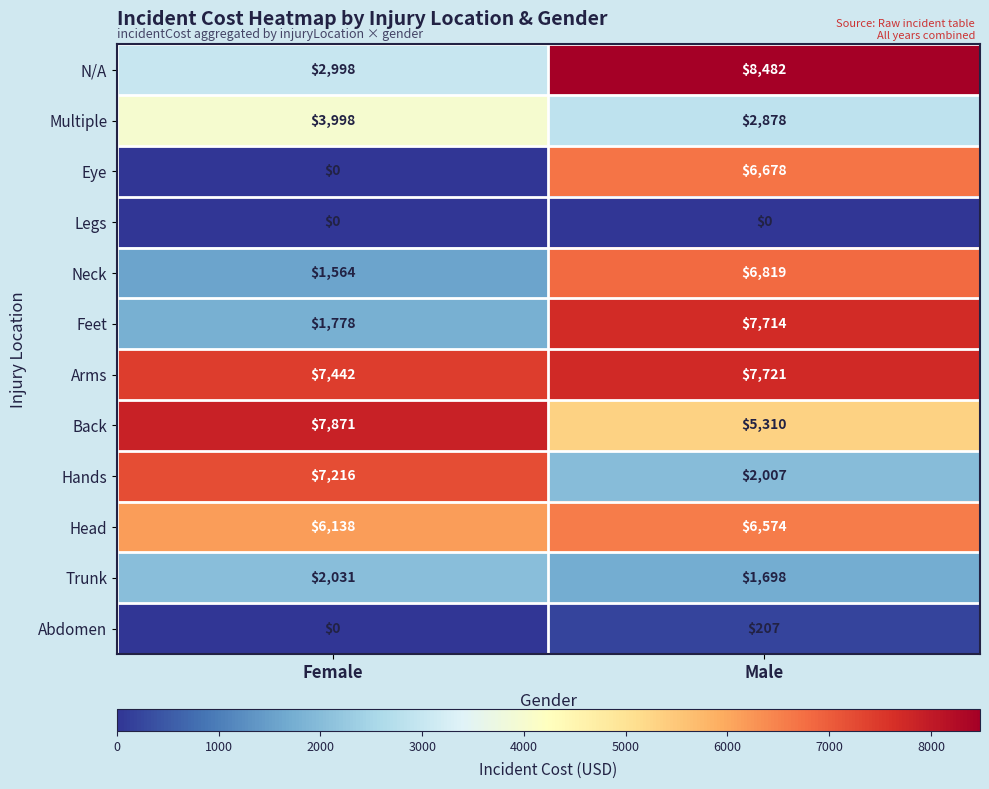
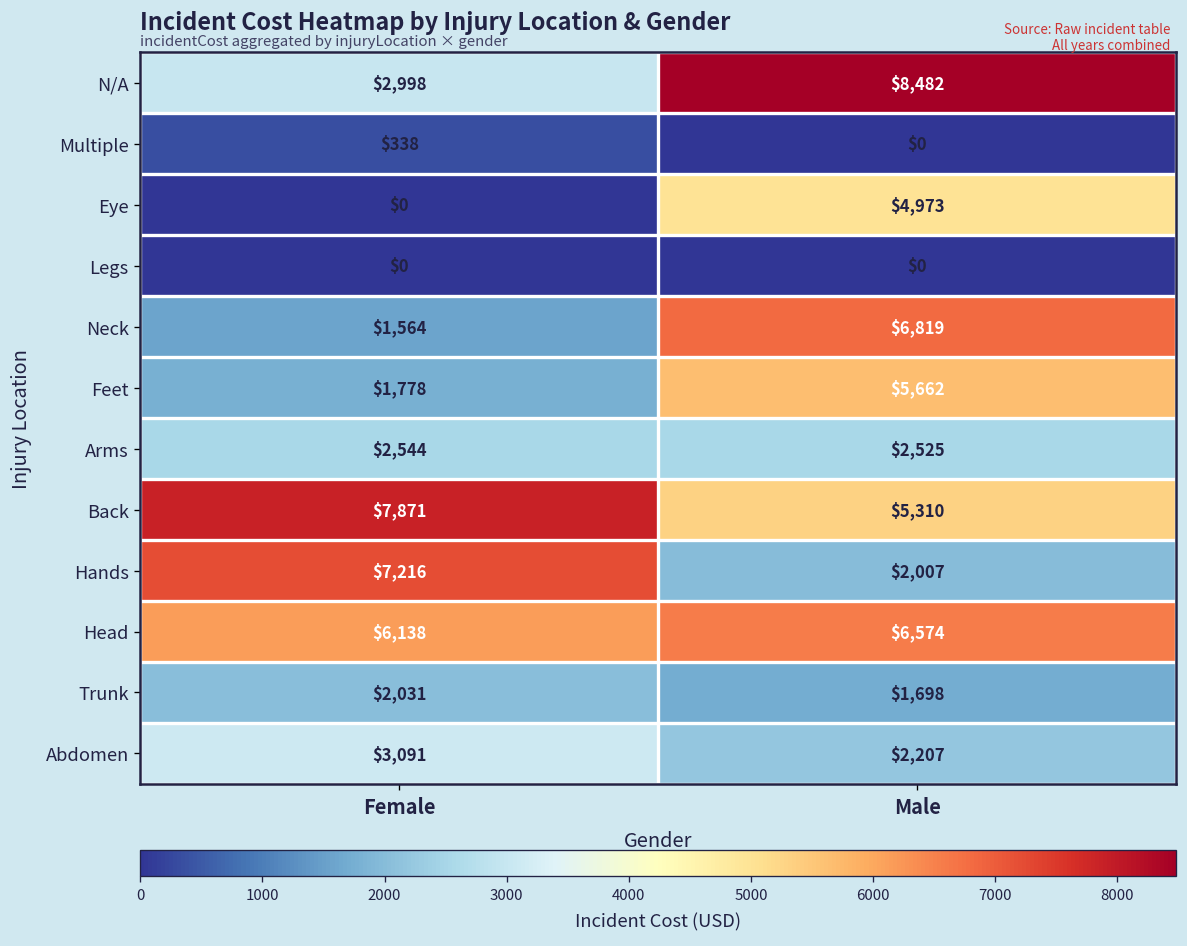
  {
    "N/A": {
      "Female": "$2,998",
      "Male": "$8,482"
    },
    "Multiple": {
-     "Female": "$3,998",
-     "Male": "$2,878"
+     "Female": "$338",
+     "Male": "$0"
    },
    "Eye": {
      "Female": "$0",
-     "Male": "$6,678"
+     "Male": "$4,973"
    },
    "Legs": {
      "Female": "$0",
      "Male": "$0"
    },
    "Neck": {
      "Female": "$1,564",
      "Male": "$6,819"
    },
    "Feet": {
      "Female": "$1,778",
-     "Male": "$7,714"
+     "Male": "$5,662"
    },
    "Arms": {
-     "Female": "$7,442",
-     "Male": "$7,721"
+     "Female": "$2,544",
+     "Male": "$2,525"
    },
    "Back": {
      "Female": "$7,871",
      "Male": "$5,310"
    },
    "Hands": {
      "Female": "$7,216",
      "Male": "$2,007"
    },
    "Head": {
      "Female": "$6,138",
      "Male": "$6,574"
    },
    "Trunk": {
      "Female": "$2,031",
      "Male": "$1,698"
    },
    "Abdomen": {
-     "Female": "$0",
-     "Male": "$207"
+     "Female": "$3,091",
+     "Male": "$2,207"
    }
  }
